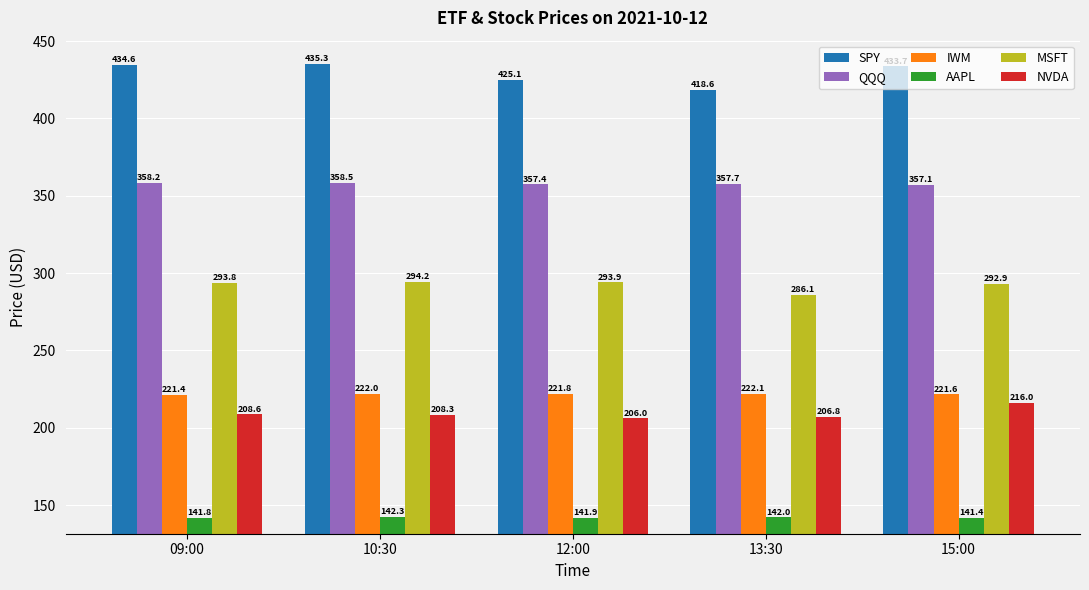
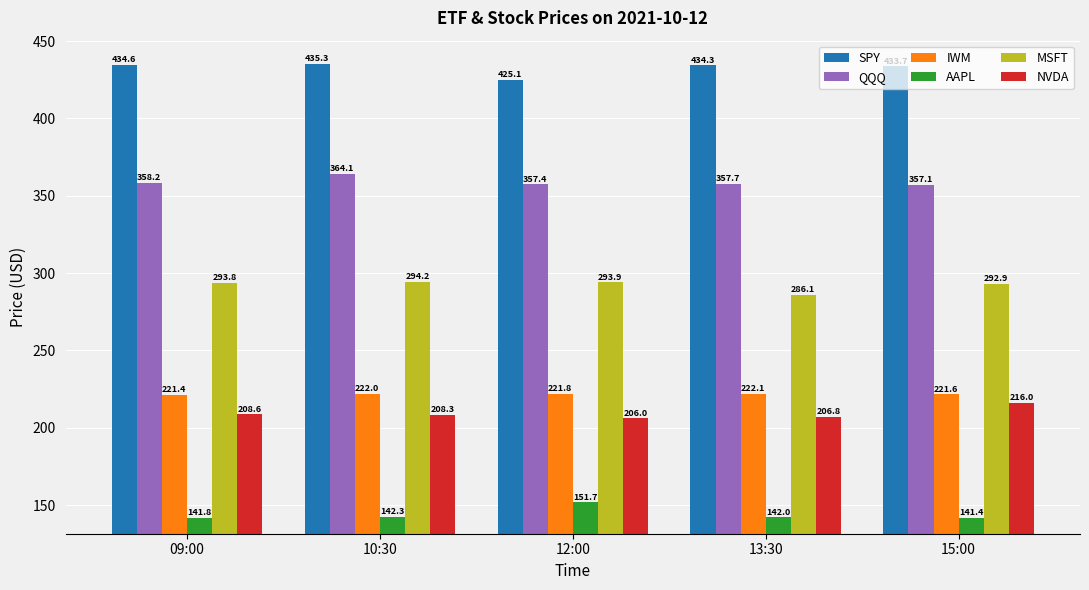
  {
    "SPY": {
      "09:00": 434.6,
      "10:30": 435.3,
      "12:00": 425.1,
-     "13:30": 418.6
+     "13:30": 434.3
    },
    "QQQ": {
      "09:00": 358.2,
-     "10:30": 358.5,
+     "10:30": 364.1,
      "12:00": 357.4,
      "13:30": 357.7,
      "15:00": 357.1
    },
    "IWM": {
      "09:00": 221.4,
      "10:30": 222.0,
      "12:00": 221.8,
      "13:30": 222.1,
      "15:00": 221.6
    },
    "AAPL": {
      "09:00": 141.8,
      "10:30": 142.3,
-     "12:00": 141.9,
+     "12:00": 151.7,
      "13:30": 142.0,
      "15:00": 141.4
    },
    "MSFT": {
      "09:00": 293.8,
      "10:30": 294.2,
      "12:00": 293.9,
      "13:30": 286.1,
      "15:00": 292.9
    },
    "NVDA": {
      "09:00": 208.6,
      "10:30": 208.3,
      "12:00": 206.0,
      "13:30": 206.8,
      "15:00": 216.0
    }
  }
